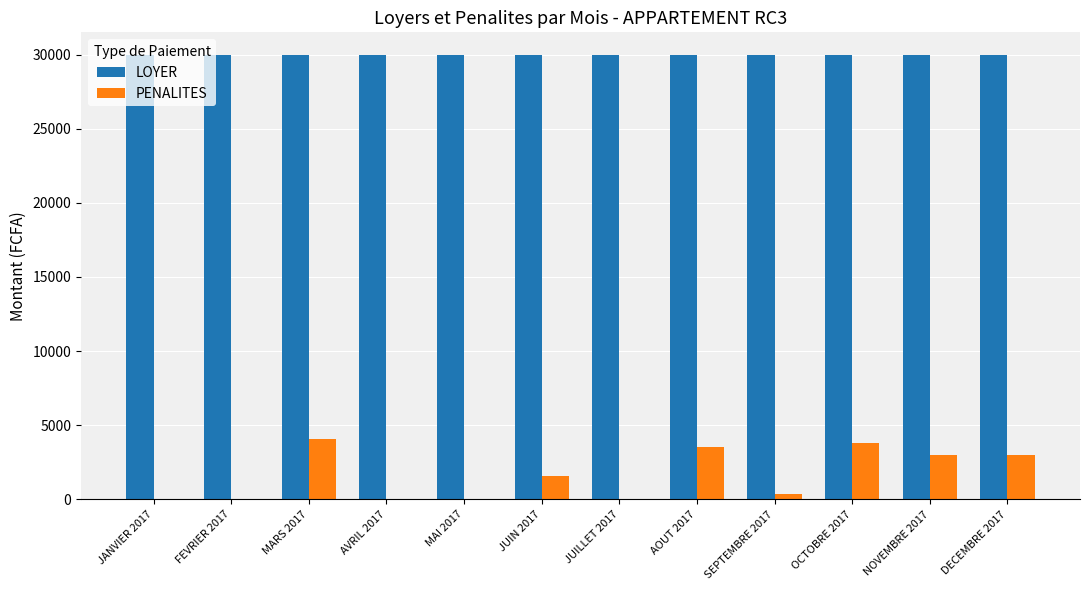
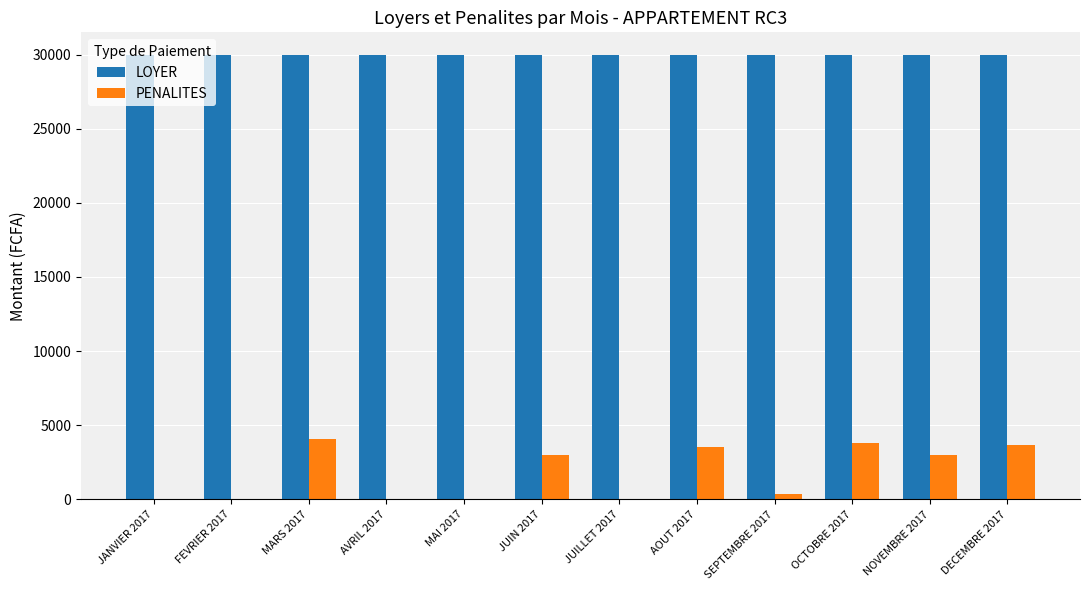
  {
    "LOYER": {
      "FEVRIER 2017": 30000,
      "MARS 2017": 30000,
      "AVRIL 2017": 30000,
      "MAI 2017": 30000,
      "JUIN 2017": 30000,
      "JUILLET 2017": 30000,
      "AOUT 2017": 30000,
      "SEPTEMBRE 2017": 30000,
      "OCTOBRE 2017": 30000,
      "NOVEMBRE 2017": 30000,
      "DECEMBRE 2017": 30000
    },
    "PENALITES": {
      "JANVIER 2017": 0,
      "FEVRIER 2017": 0,
      "MARS 2017": 4100,
      "AVRIL 2017": 0,
      "MAI 2017": 0,
-     "JUIN 2017": 1600,
+     "JUIN 2017": 3000,
      "JUILLET 2017": 0,
      "AOUT 2017": 3600,
      "SEPTEMBRE 2017": 300,
      "OCTOBRE 2017": 3800,
      "NOVEMBRE 2017": 3000,
-     "DECEMBRE 2017": 3000
+     "DECEMBRE 2017": 3700
    }
  }
